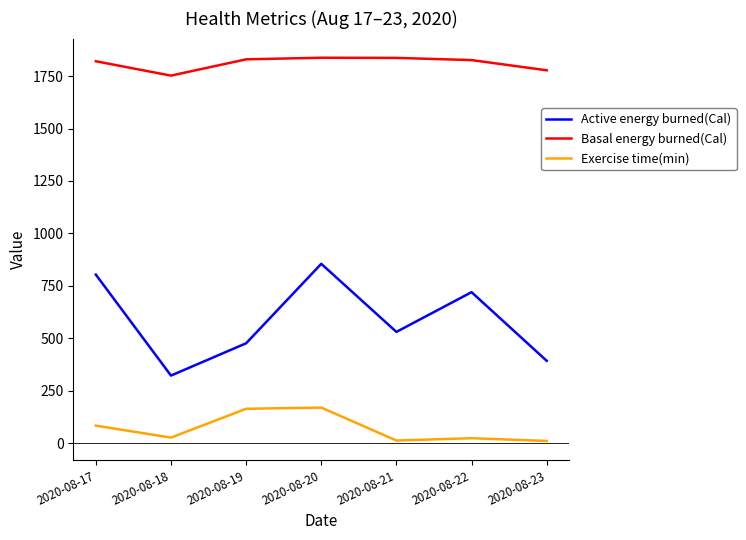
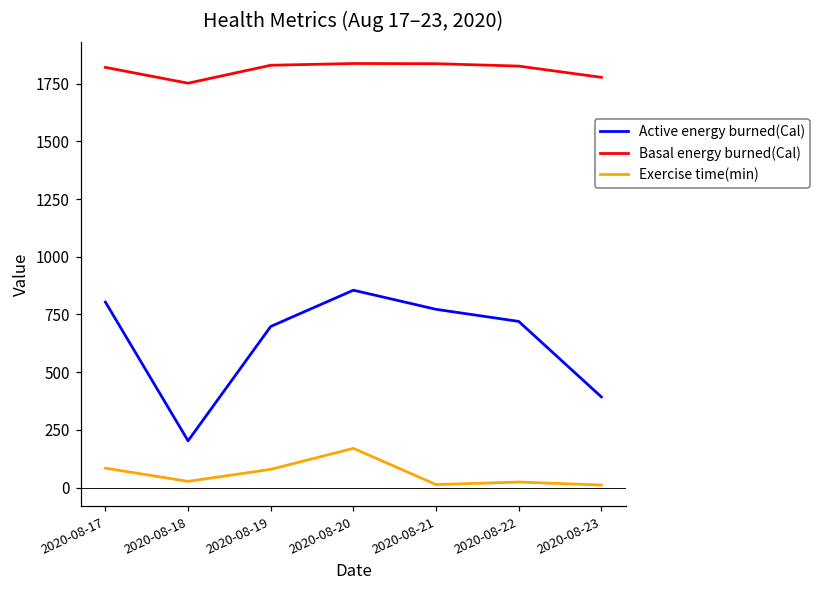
  {
    "Active energy burned(Cal)": {
      "2020-08-17": 800,
-     "2020-08-18": 320,
-     "2020-08-19": 480,
+     "2020-08-18": 200,
+     "2020-08-19": 700,
      "2020-08-20": 860,
-     "2020-08-21": 530,
+     "2020-08-21": 770,
      "2020-08-22": 720,
      "2020-08-23": 390
    },
    "Basal energy burned(Cal)": {
      "2020-08-17": 1820,
      "2020-08-18": 1750,
      "2020-08-19": 1830,
      "2020-08-20": 1840,
      "2020-08-21": 1840,
      "2020-08-22": 1830,
      "2020-08-23": 1780
    },
    "Exercise time(min)": {
      "2020-08-17": 80,
      "2020-08-18": 30,
-     "2020-08-19": 160,
+     "2020-08-19": 80,
      "2020-08-20": 170,
      "2020-08-21": 10,
      "2020-08-22": 20,
      "2020-08-23": 10
    }
  }
